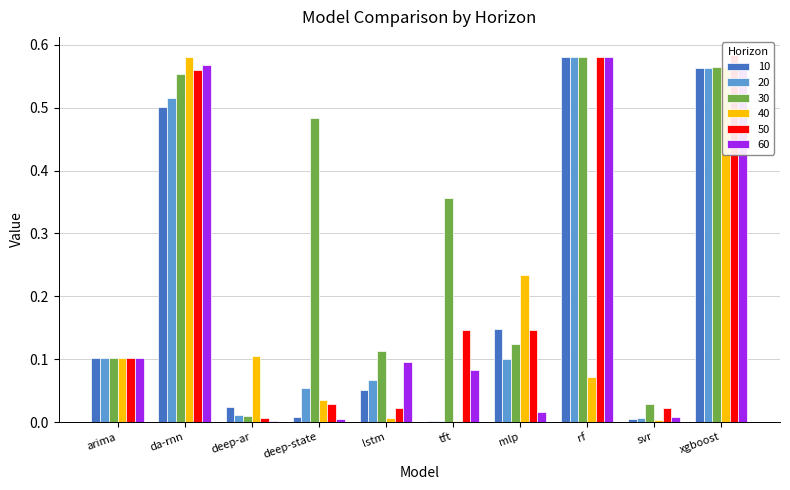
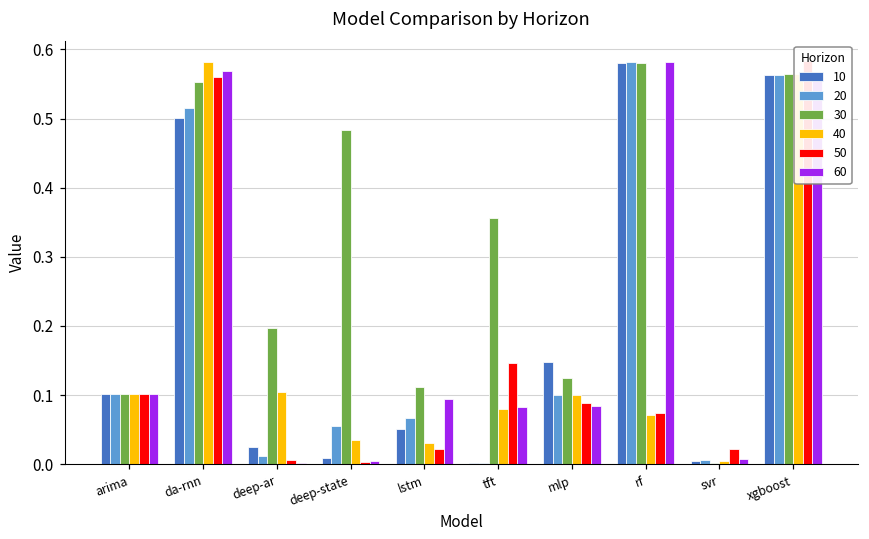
  {
    "30": {
      "arima": 0.10,
      "da-rnn": 0.55,
-     "deep-ar": 0.01,
+     "deep-ar": 0.20,
      "deep-state": 0.48,
      "lstm": 0.11,
      "tft": 0.36,
      "mlp": 0.12,
      "rf": 0.58,
-     "svr": 0.03,
+     "svr": 0.00,
      "xgboost": 0.56
    },
    "40": {
      "arima": 0.10,
      "da-rnn": 0.58,
      "deep-ar": 0.10,
      "deep-state": 0.04,
-     "lstm": 0.01,
-     "tft": 0.00,
-     "mlp": 0.23,
+     "lstm": 0.03,
+     "tft": 0.08,
+     "mlp": 0.10,
      "rf": 0.07,
      "svr": 0.00
    },
    "50": {
      "arima": 0.10,
      "da-rnn": 0.56,
      "deep-ar": 0.01,
-     "deep-state": 0.03,
+     "deep-state": 0.00,
      "lstm": 0.02,
      "tft": 0.15,
-     "mlp": 0.15,
-     "rf": 0.58,
+     "mlp": 0.09,
+     "rf": 0.07,
      "svr": 0.02
    },
    "60": {
      "arima": 0.10,
      "da-rnn": 0.57,
      "deep-state": 0.00,
      "lstm": 0.09,
      "tft": 0.08,
-     "mlp": 0.02,
+     "mlp": 0.08,
      "rf": 0.58,
      "svr": 0.01
    }
  }
